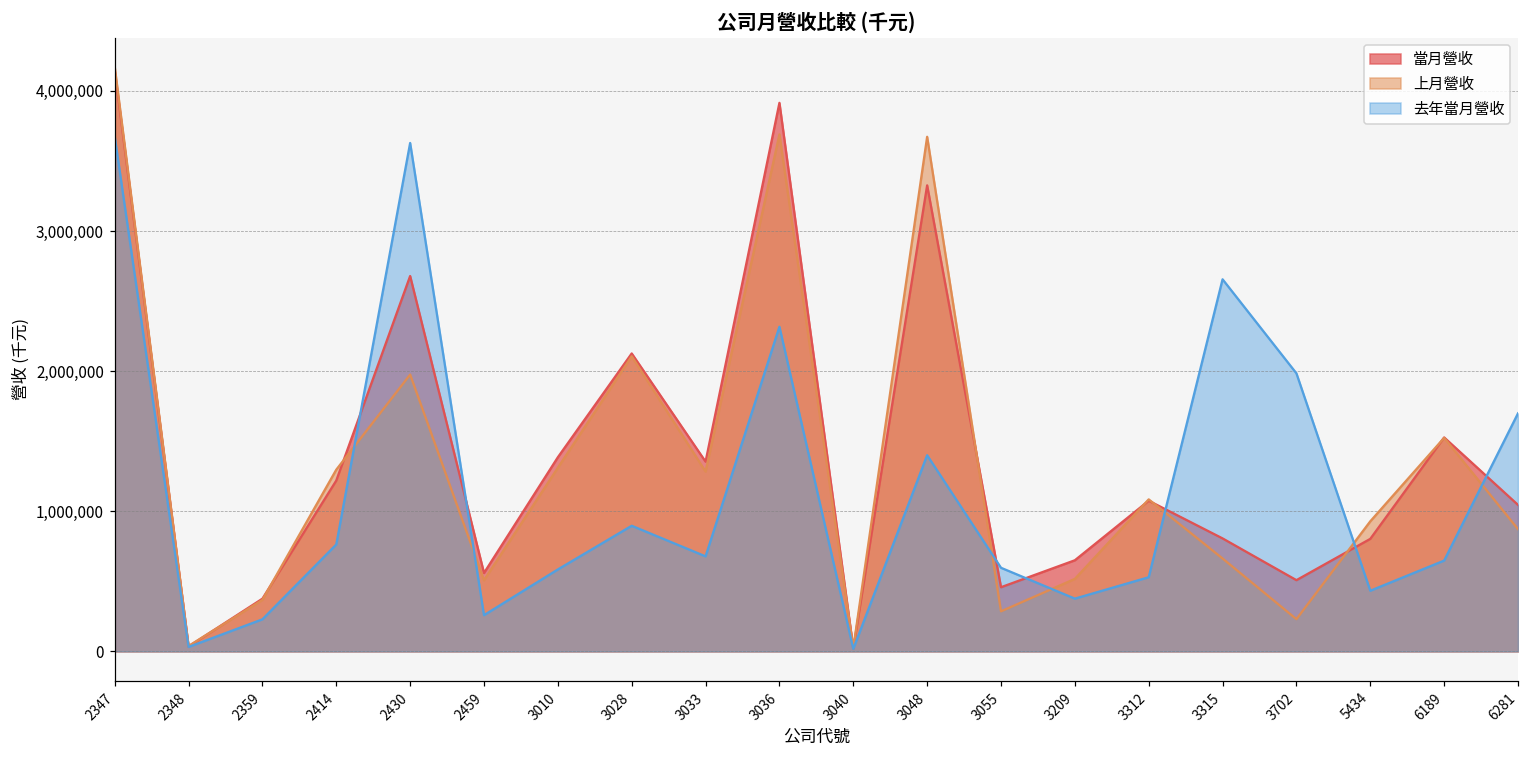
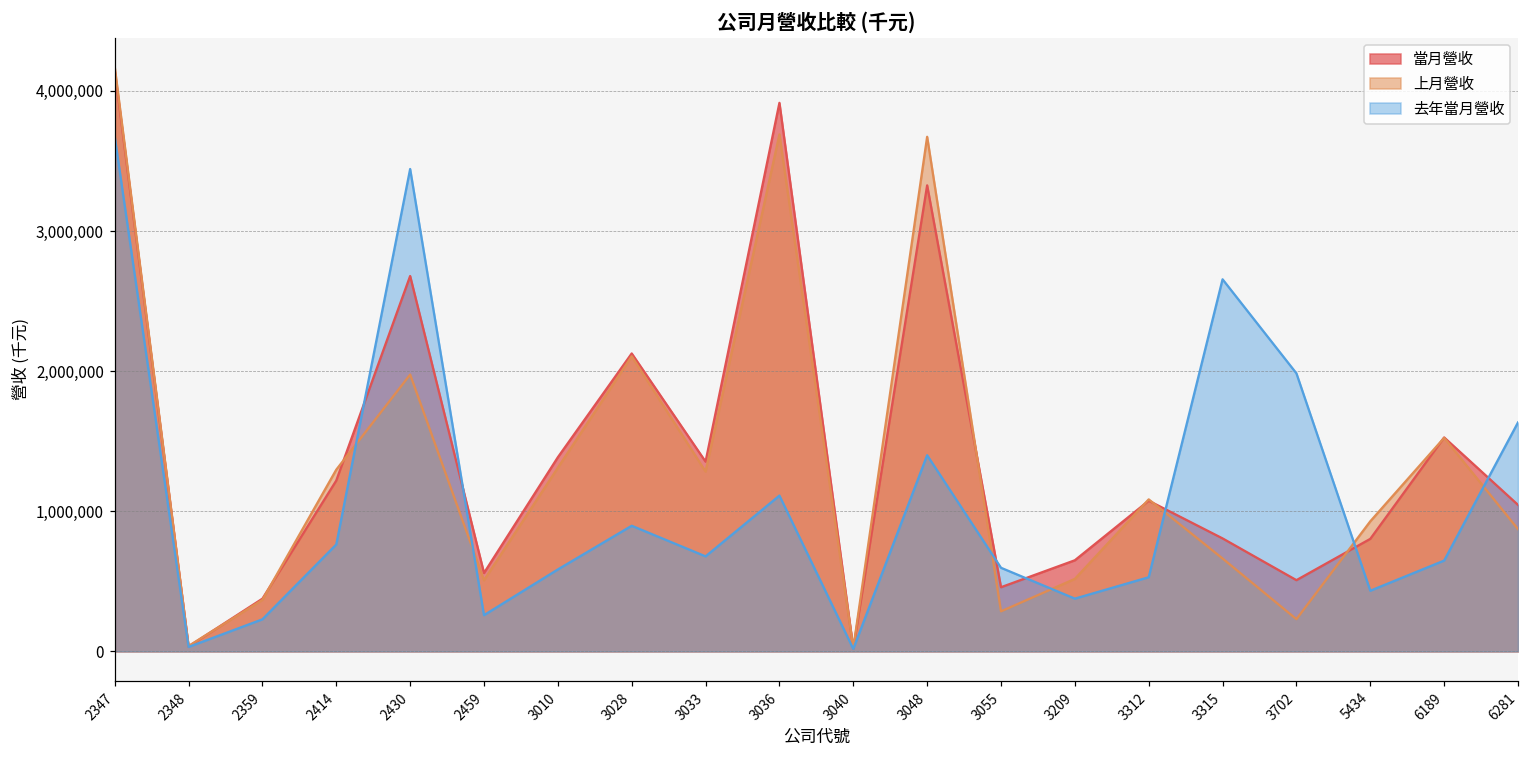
  {
    "去年當月營收": {
      "2347": "3,670,000",
      "2359": "230,000",
      "2414": "760,000",
-     "2430": "3,630,000",
+     "2430": "3,440,000",
      "2459": "260,000",
      "3010": "580,000",
      "3028": "900,000",
      "3033": "680,000",
-     "3036": "2,320,000",
+     "3036": "1,110,000",
      "3048": "1,400,000",
      "3055": "600,000",
      "3209": "380,000",
      "3312": "530,000",
      "3315": "2,660,000",
      "3702": "1,980,000",
      "5434": "430,000",
      "6189": "650,000",
-     "6281": "1,700,000"
+     "6281": "1,630,000"
    }
  }
